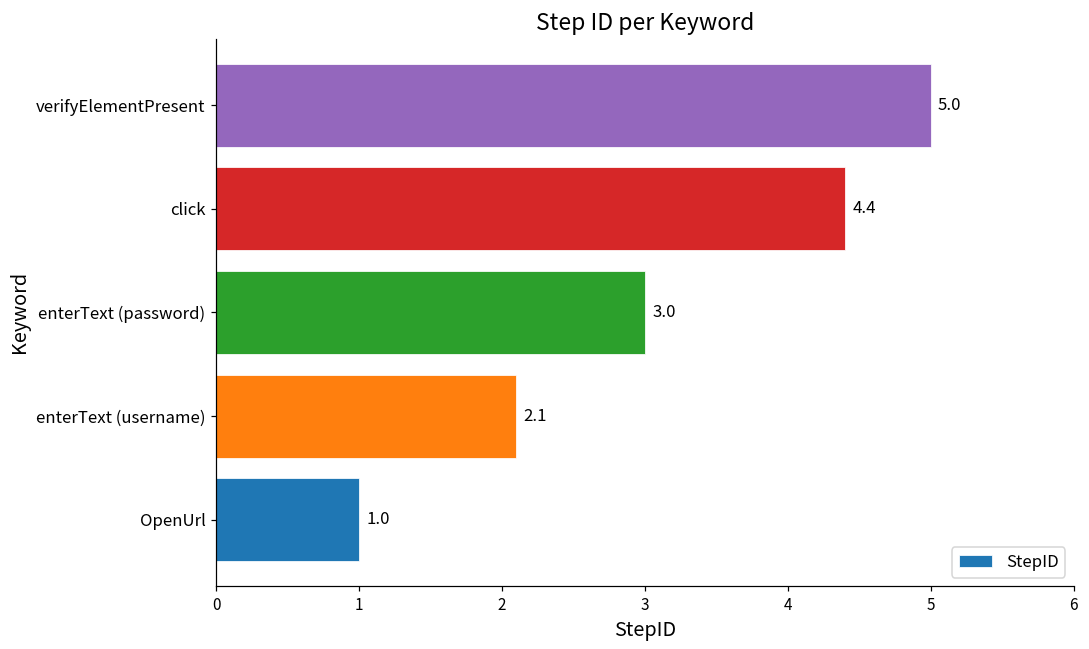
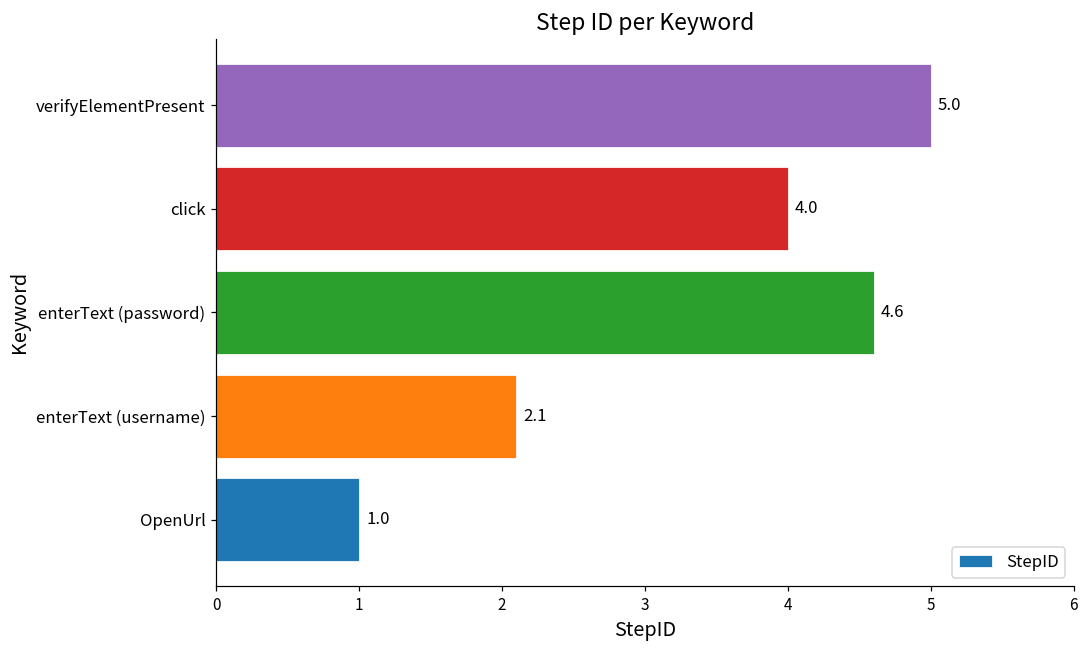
  {
    "verifyElementPresent": 5.0,
-   "click": 4.4,
-   "enterText (password)": 3.0,
+   "click": 4.0,
+   "enterText (password)": 4.6,
    "enterText (username)": 2.1,
    "OpenUrl": 1.0
  }
